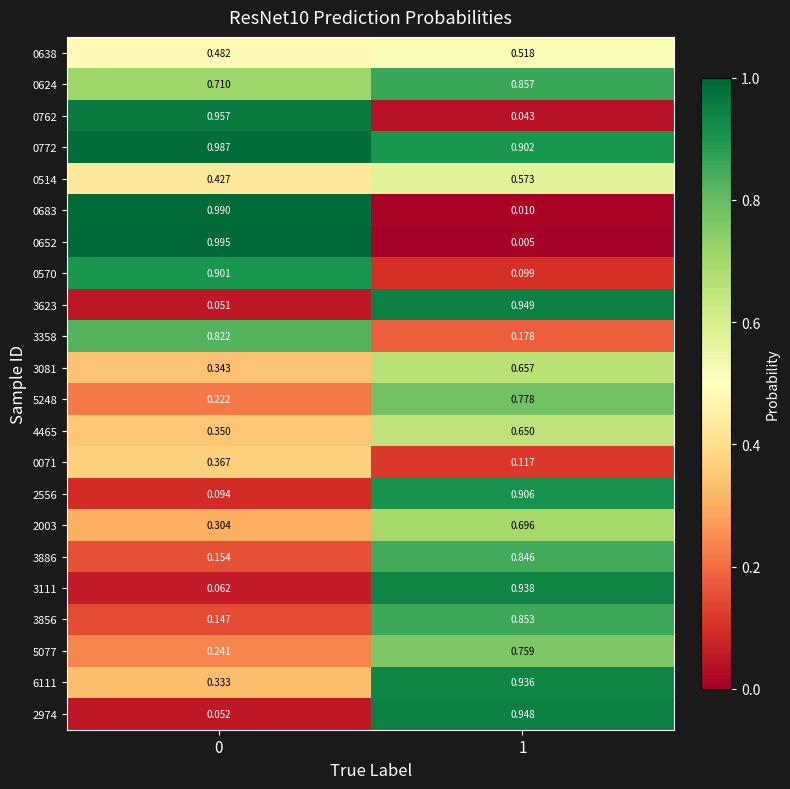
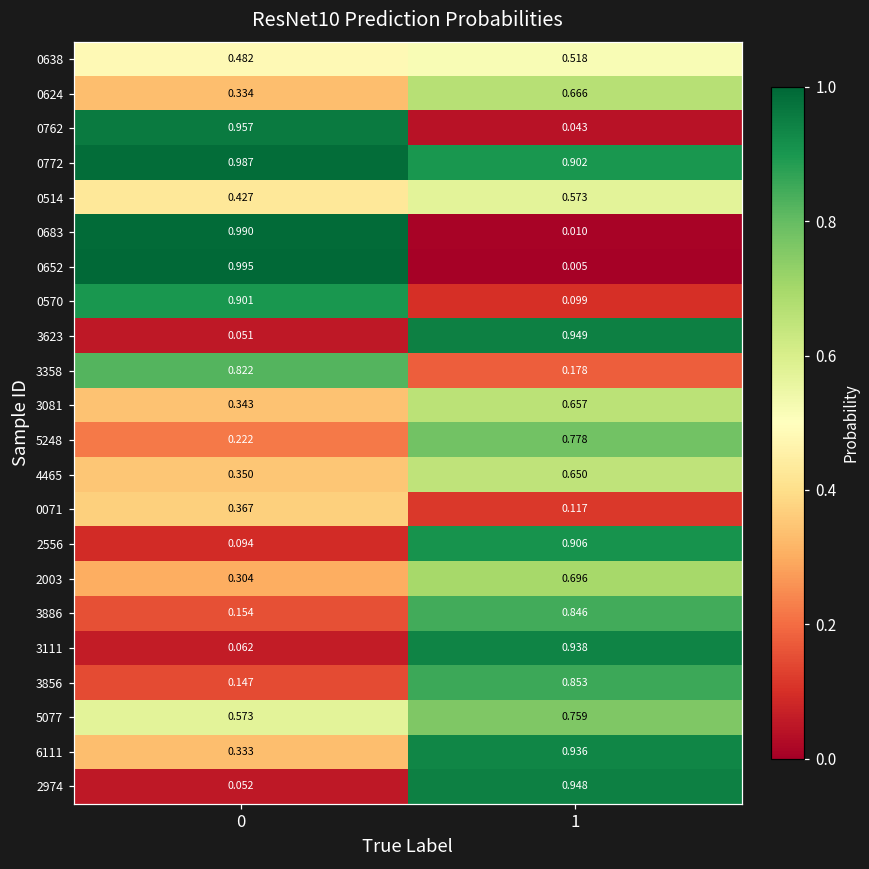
  {
    "0638": {
      "0": 0.482,
      "1": 0.518
    },
    "0624": {
-     "0": 0.710,
-     "1": 0.857
+     "0": 0.334,
+     "1": 0.666
    },
    "0762": {
      "0": 0.957,
      "1": 0.043
    },
    "0772": {
      "0": 0.987,
      "1": 0.902
    },
    "0514": {
      "0": 0.427,
      "1": 0.573
    },
    "0683": {
      "0": 0.990,
      "1": 0.010
    },
    "0652": {
      "0": 0.995,
      "1": 0.005
    },
    "0570": {
      "0": 0.901,
      "1": 0.099
    },
    "3623": {
      "0": 0.051,
      "1": 0.949
    },
    "3358": {
      "0": 0.822,
      "1": 0.178
    },
    "3081": {
      "0": 0.343,
      "1": 0.657
    },
    "5248": {
      "0": 0.222,
      "1": 0.778
    },
    "4465": {
      "0": 0.350,
      "1": 0.650
    },
    "0071": {
      "0": 0.367,
      "1": 0.117
    },
    "2556": {
      "0": 0.094,
      "1": 0.906
    },
    "2003": {
      "0": 0.304,
      "1": 0.696
    },
    "3886": {
      "0": 0.154,
      "1": 0.846
    },
    "3111": {
      "0": 0.062,
      "1": 0.938
    },
    "3856": {
      "0": 0.147,
      "1": 0.853
    },
    "5077": {
-     "0": 0.241,
+     "0": 0.573,
      "1": 0.759
    },
    "6111": {
      "0": 0.333,
      "1": 0.936
    },
    "2974": {
      "0": 0.052,
      "1": 0.948
    }
  }
